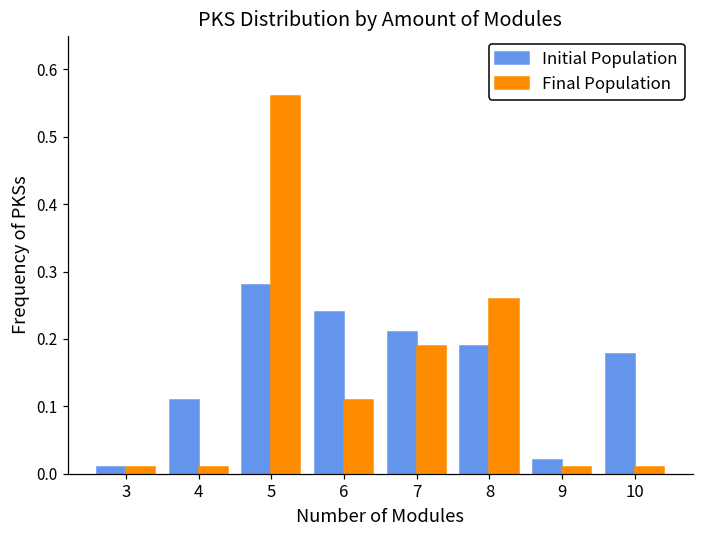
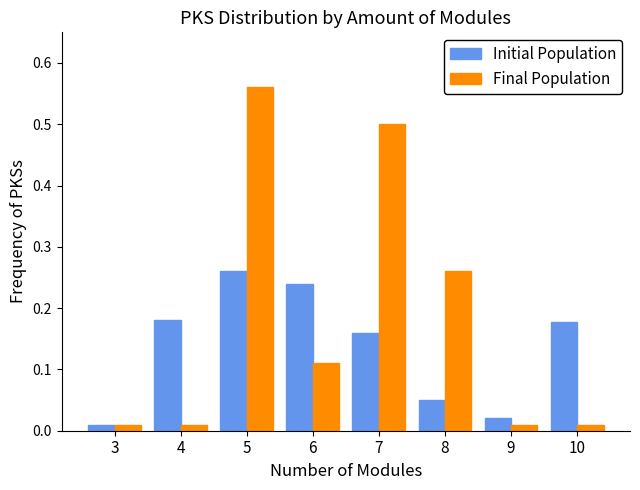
  {
    "Initial Population": {
      "3": 0.01,
-     "4": 0.11,
-     "5": 0.28,
+     "4": 0.18,
+     "5": 0.26,
      "6": 0.24,
-     "7": 0.21,
-     "8": 0.19,
+     "7": 0.16,
+     "8": 0.05,
      "9": 0.02,
      "10": 0.18
    },
    "Final Population": {
      "3": 0.01,
      "4": 0.01,
      "5": 0.56,
      "6": 0.11,
-     "7": 0.19,
+     "7": 0.50,
      "8": 0.26,
      "9": 0.01,
      "10": 0.01
    }
  }
